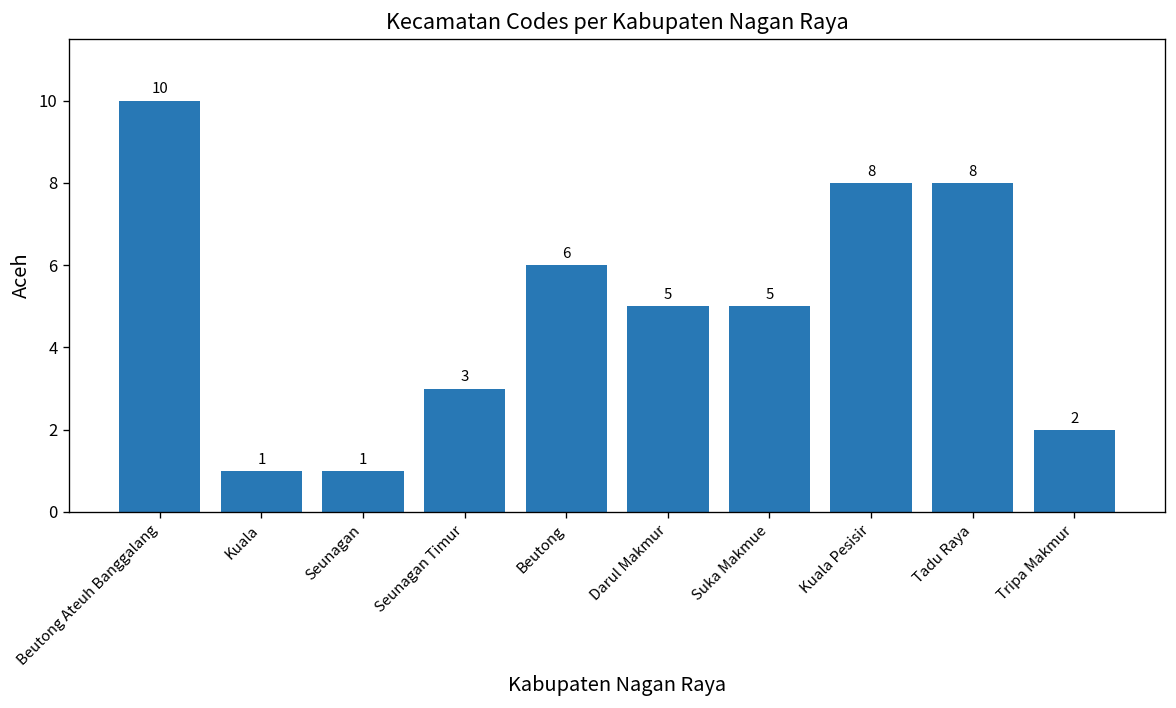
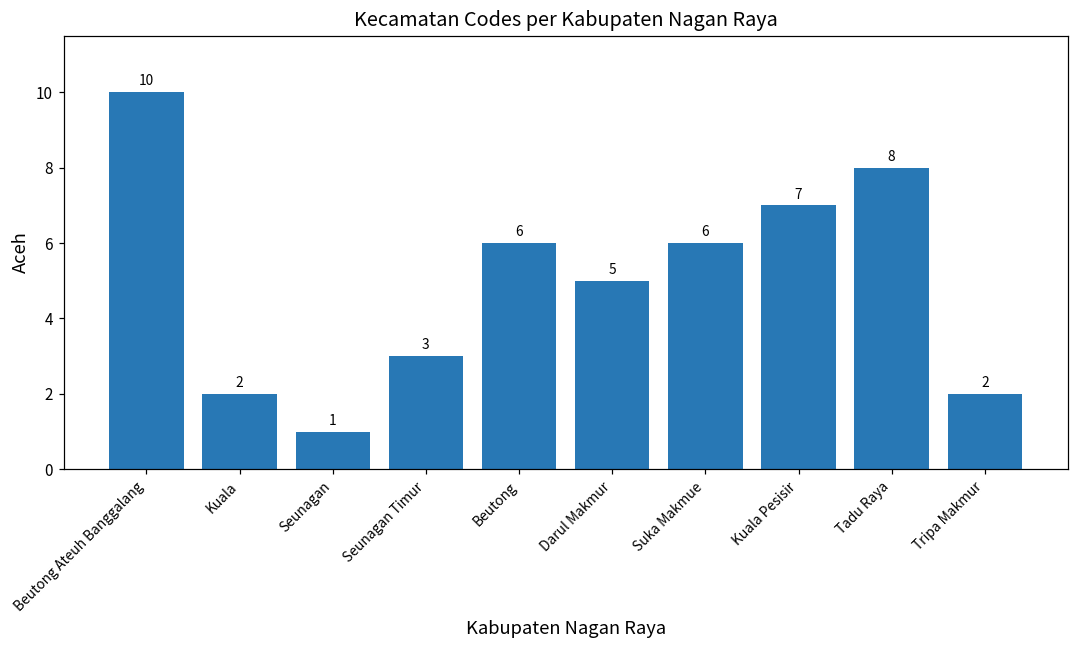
  {
    "Beutong Ateuh Banggalang": 10,
-   "Kuala": 1,
+   "Kuala": 2,
    "Seunagan": 1,
    "Seunagan Timur": 3,
    "Beutong": 6,
    "Darul Makmur": 5,
-   "Suka Makmue": 5,
-   "Kuala Pesisir": 8,
+   "Suka Makmue": 6,
+   "Kuala Pesisir": 7,
    "Tadu Raya": 8,
    "Tripa Makmur": 2
  }
